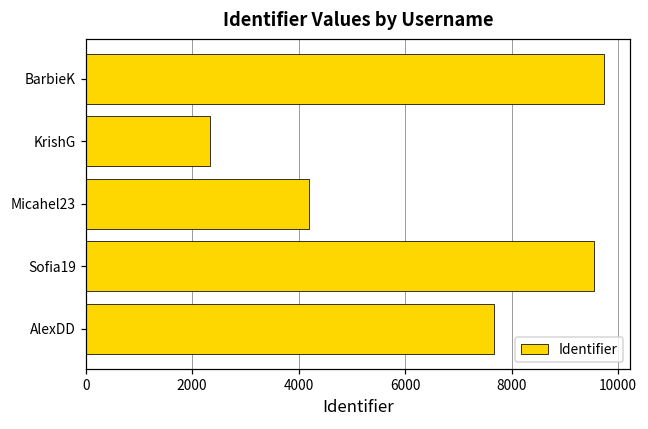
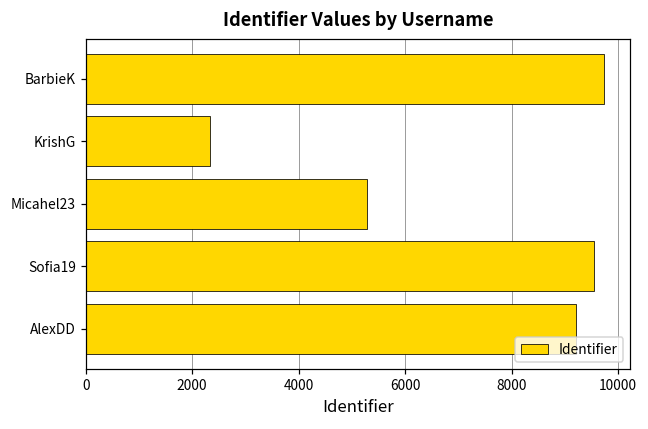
  {
    "BarbieK": 9700,
    "KrishG": 2300,
-   "Micahel23": 4200,
+   "Micahel23": 5300,
    "Sofia19": 9500,
-   "AlexDD": 7700
+   "AlexDD": 9200
  }
